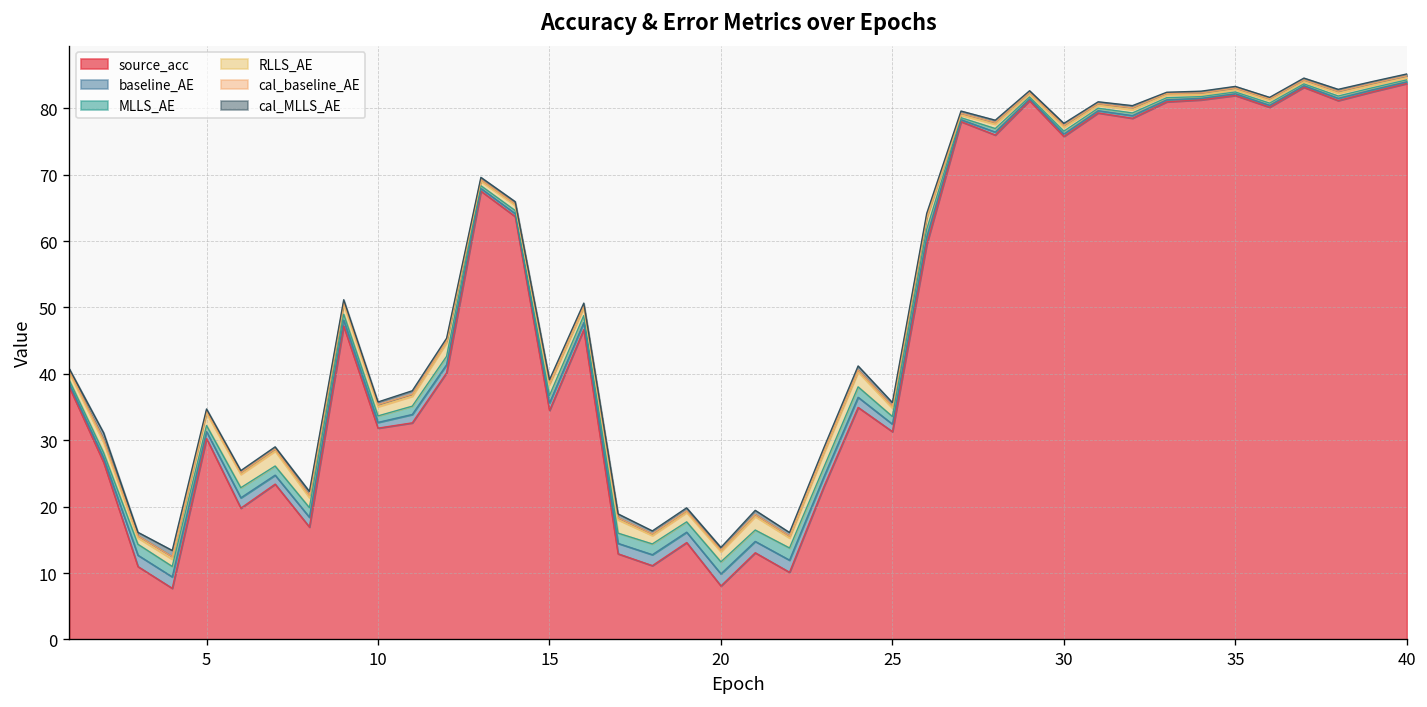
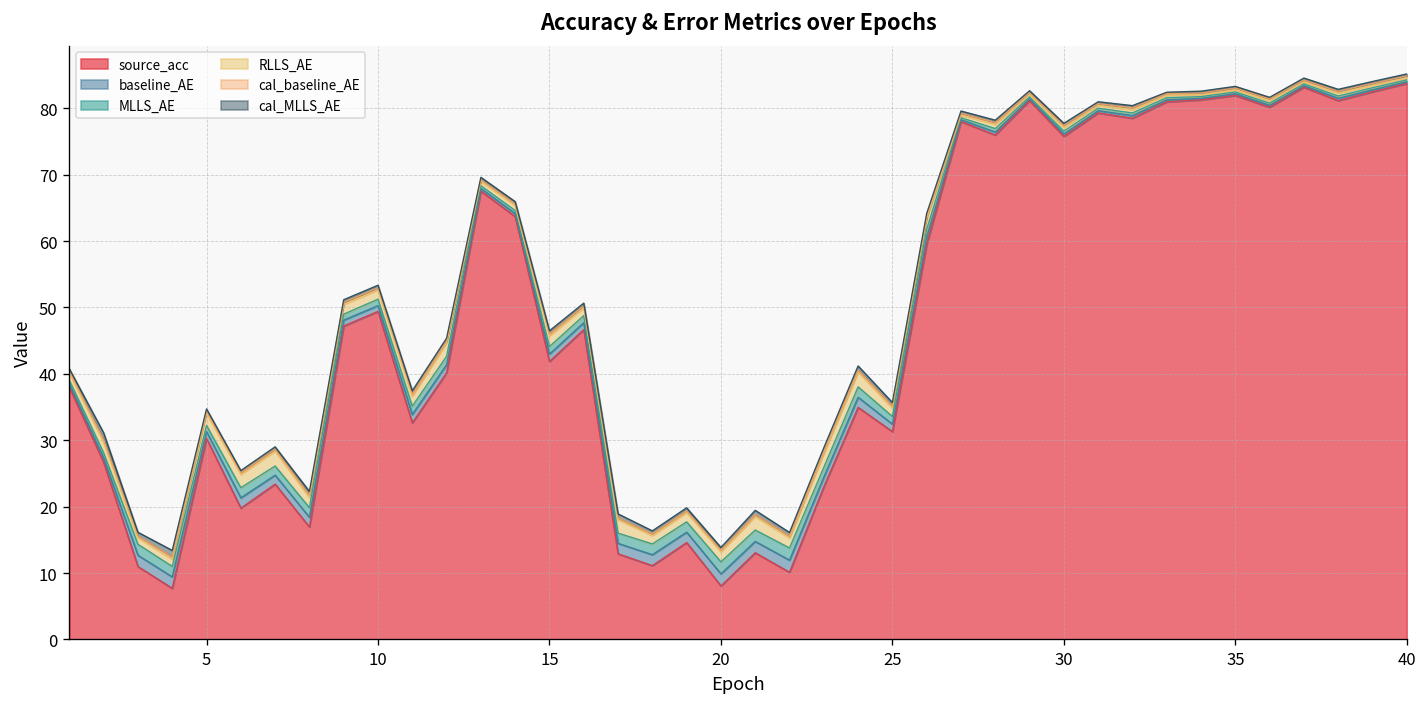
  {
    "source_acc": {
      "5": 30,
-     "10": 32,
-     "15": 34,
+     "10": 49,
+     "15": 42,
      "20": 8,
      "25": 31
    }
  }
